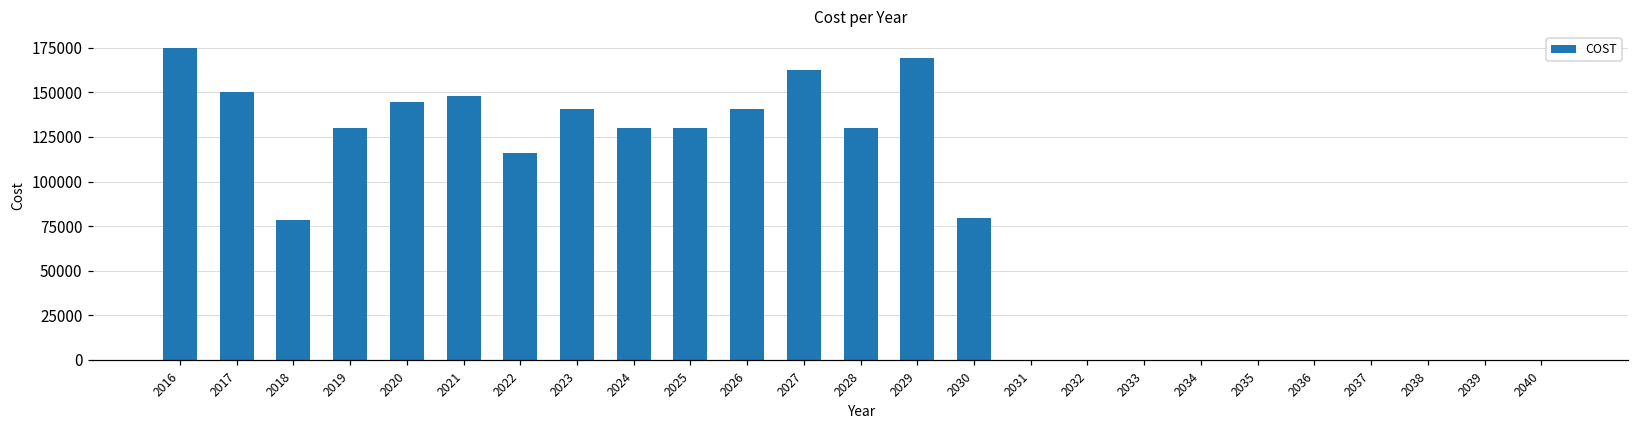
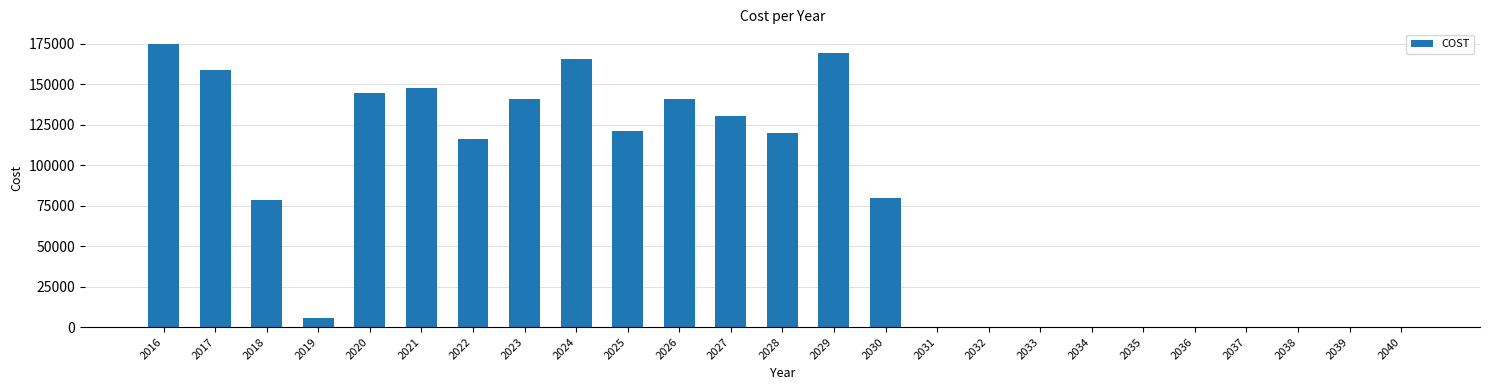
  {
    "2016": 175000,
-   "2017": 150000,
+   "2017": 159000,
    "2018": 79000,
-   "2019": 130000,
+   "2019": 5000,
    "2020": 144000,
    "2021": 148000,
    "2022": 116000,
    "2023": 141000,
-   "2024": 130000,
-   "2025": 130000,
+   "2024": 165000,
+   "2025": 121000,
    "2026": 141000,
-   "2027": 163000,
-   "2028": 130000,
+   "2027": 130000,
+   "2028": 120000,
    "2029": 169000,
    "2030": 79000,
    "2031": 0,
    "2032": 0,
    "2033": 0,
    "2034": 0,
    "2035": 0,
    "2036": 0,
    "2037": 0,
    "2038": 0,
    "2039": 0,
    "2040": 0
  }
